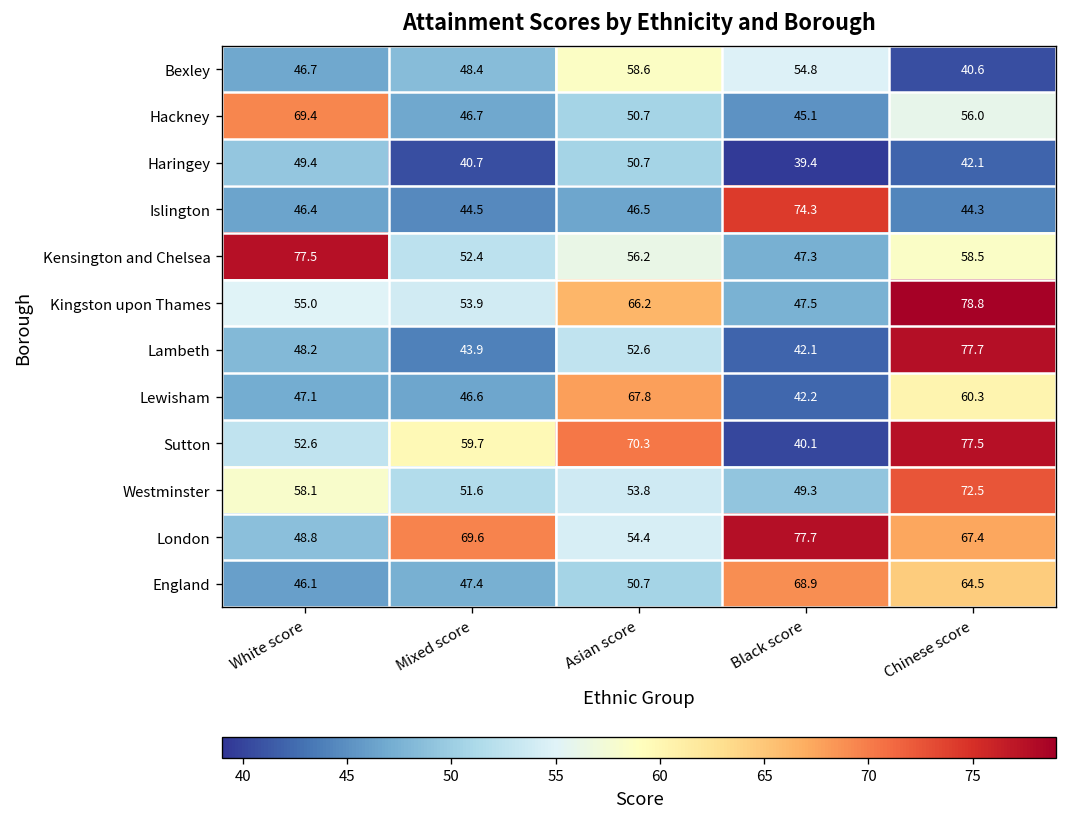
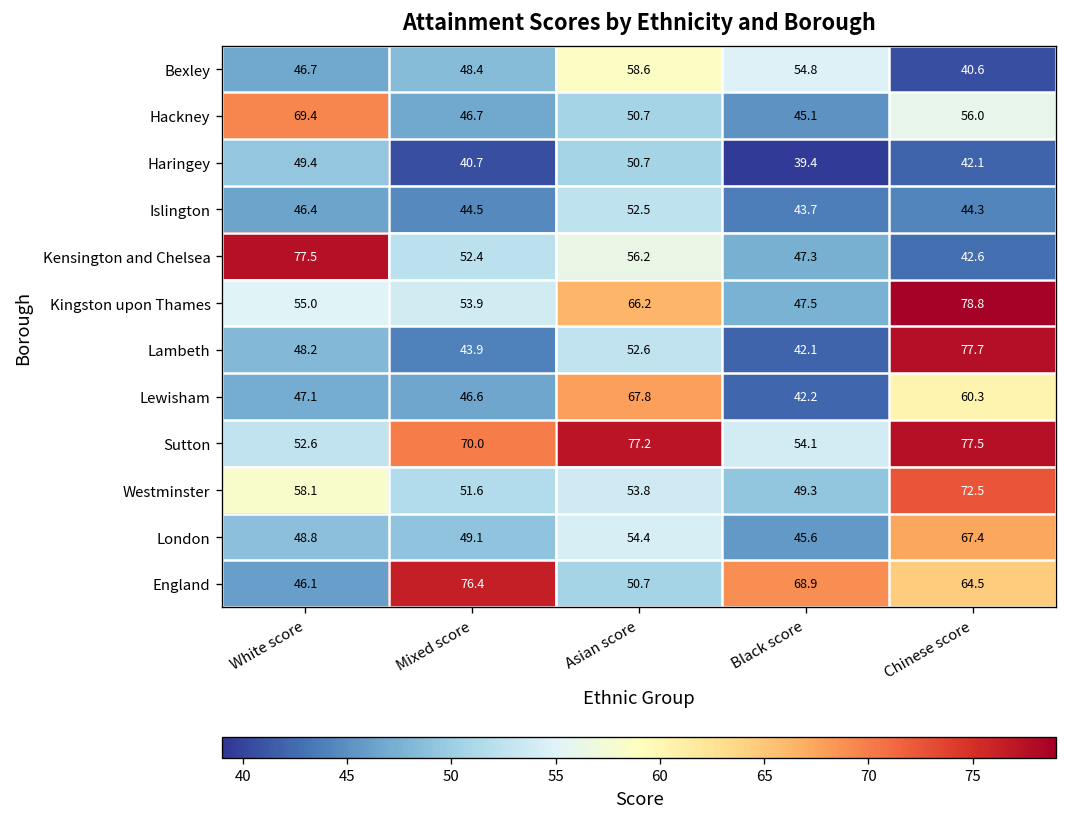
  {
    "Bexley": {
      "White score": 46.7,
      "Mixed score": 48.4,
      "Asian score": 58.6,
      "Black score": 54.8,
      "Chinese score": 40.6
    },
    "Hackney": {
      "White score": 69.4,
      "Mixed score": 46.7,
      "Asian score": 50.7,
      "Black score": 45.1,
      "Chinese score": 56.0
    },
    "Haringey": {
      "White score": 49.4,
      "Mixed score": 40.7,
      "Asian score": 50.7,
      "Black score": 39.4,
      "Chinese score": 42.1
    },
    "Islington": {
      "White score": 46.4,
      "Mixed score": 44.5,
-     "Asian score": 46.5,
-     "Black score": 74.3,
+     "Asian score": 52.5,
+     "Black score": 43.7,
      "Chinese score": 44.3
    },
    "Kensington and Chelsea": {
      "White score": 77.5,
      "Mixed score": 52.4,
      "Asian score": 56.2,
      "Black score": 47.3,
-     "Chinese score": 58.5
+     "Chinese score": 42.6
    },
    "Kingston upon Thames": {
      "White score": 55.0,
      "Mixed score": 53.9,
      "Asian score": 66.2,
      "Black score": 47.5,
      "Chinese score": 78.8
    },
    "Lambeth": {
      "White score": 48.2,
      "Mixed score": 43.9,
      "Asian score": 52.6,
      "Black score": 42.1,
      "Chinese score": 77.7
    },
    "Lewisham": {
      "White score": 47.1,
      "Mixed score": 46.6,
      "Asian score": 67.8,
      "Black score": 42.2,
      "Chinese score": 60.3
    },
    "Sutton": {
      "White score": 52.6,
-     "Mixed score": 59.7,
-     "Asian score": 70.3,
-     "Black score": 40.1,
+     "Mixed score": 70.0,
+     "Asian score": 77.2,
+     "Black score": 54.1,
      "Chinese score": 77.5
    },
    "Westminster": {
      "White score": 58.1,
      "Mixed score": 51.6,
      "Asian score": 53.8,
      "Black score": 49.3,
      "Chinese score": 72.5
    },
    "London": {
      "White score": 48.8,
-     "Mixed score": 69.6,
+     "Mixed score": 49.1,
      "Asian score": 54.4,
-     "Black score": 77.7,
+     "Black score": 45.6,
      "Chinese score": 67.4
    },
    "England": {
      "White score": 46.1,
-     "Mixed score": 47.4,
+     "Mixed score": 76.4,
      "Asian score": 50.7,
      "Black score": 68.9,
      "Chinese score": 64.5
    }
  }
